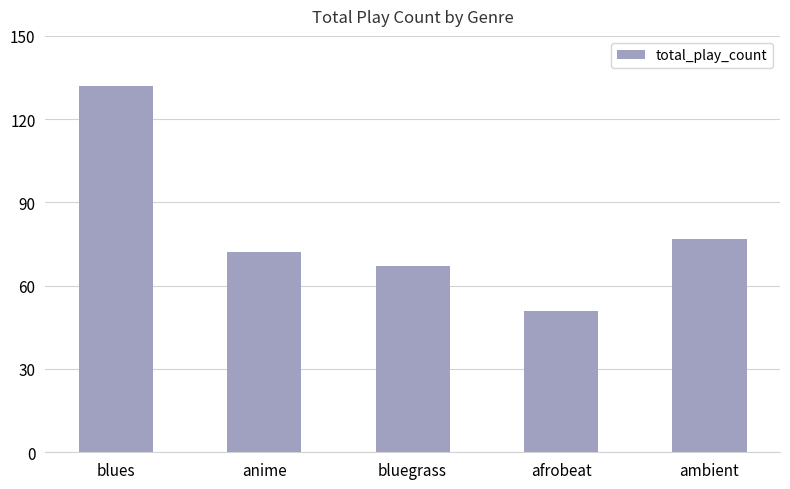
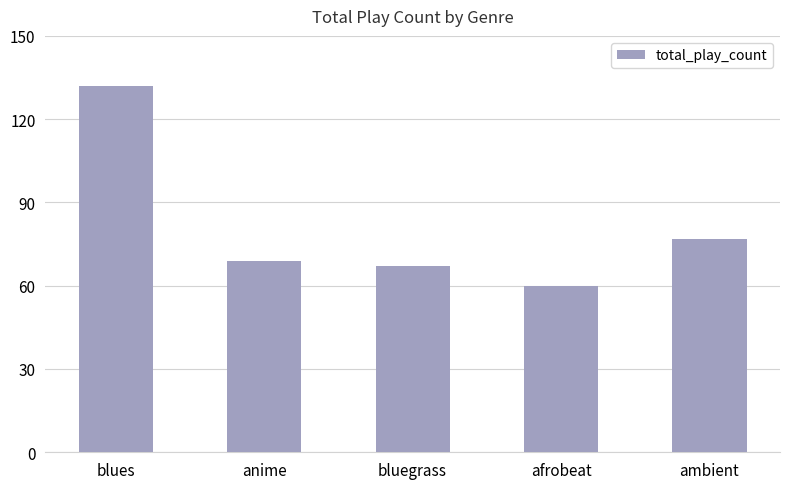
  {
    "blues": 132,
-   "anime": 72,
+   "anime": 69,
    "bluegrass": 67,
-   "afrobeat": 51,
+   "afrobeat": 60,
    "ambient": 77
  }
